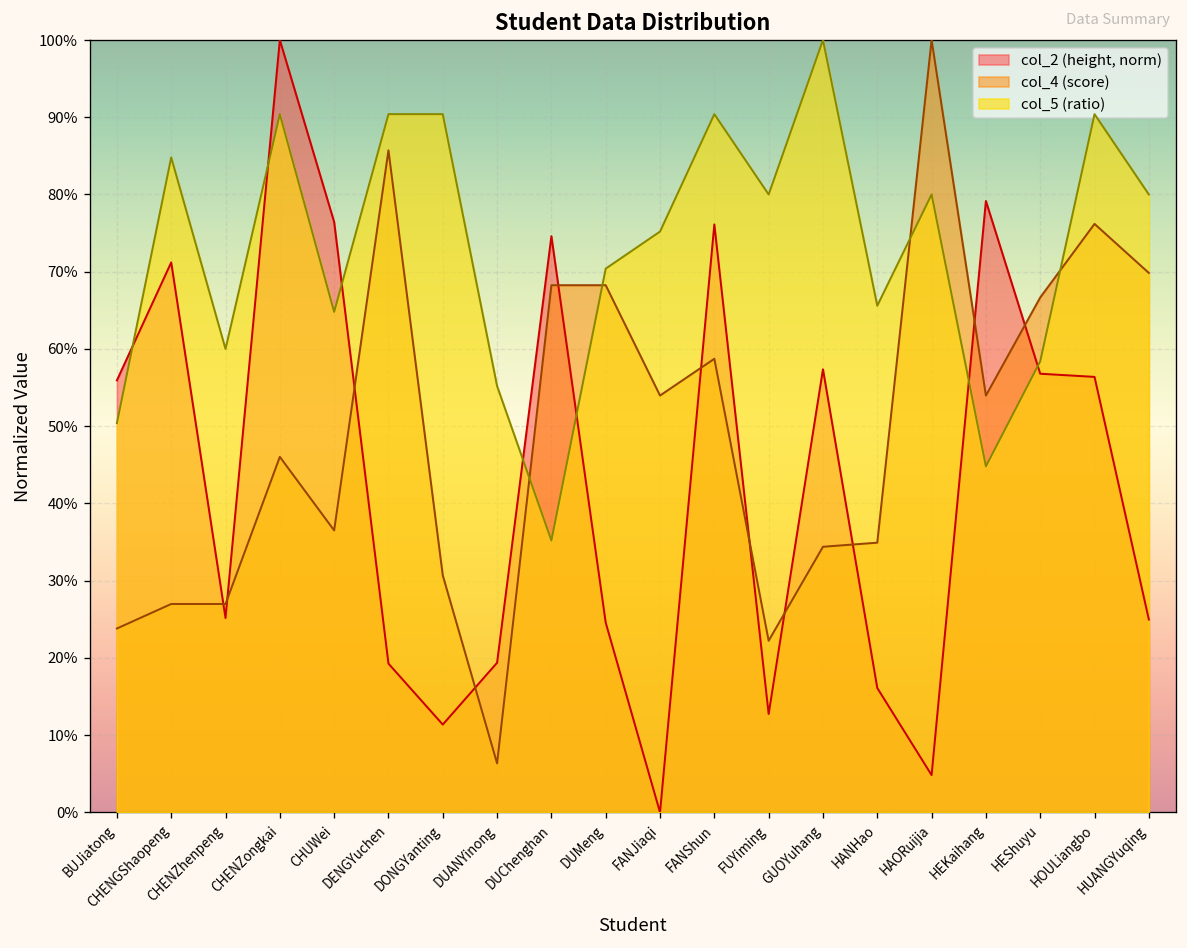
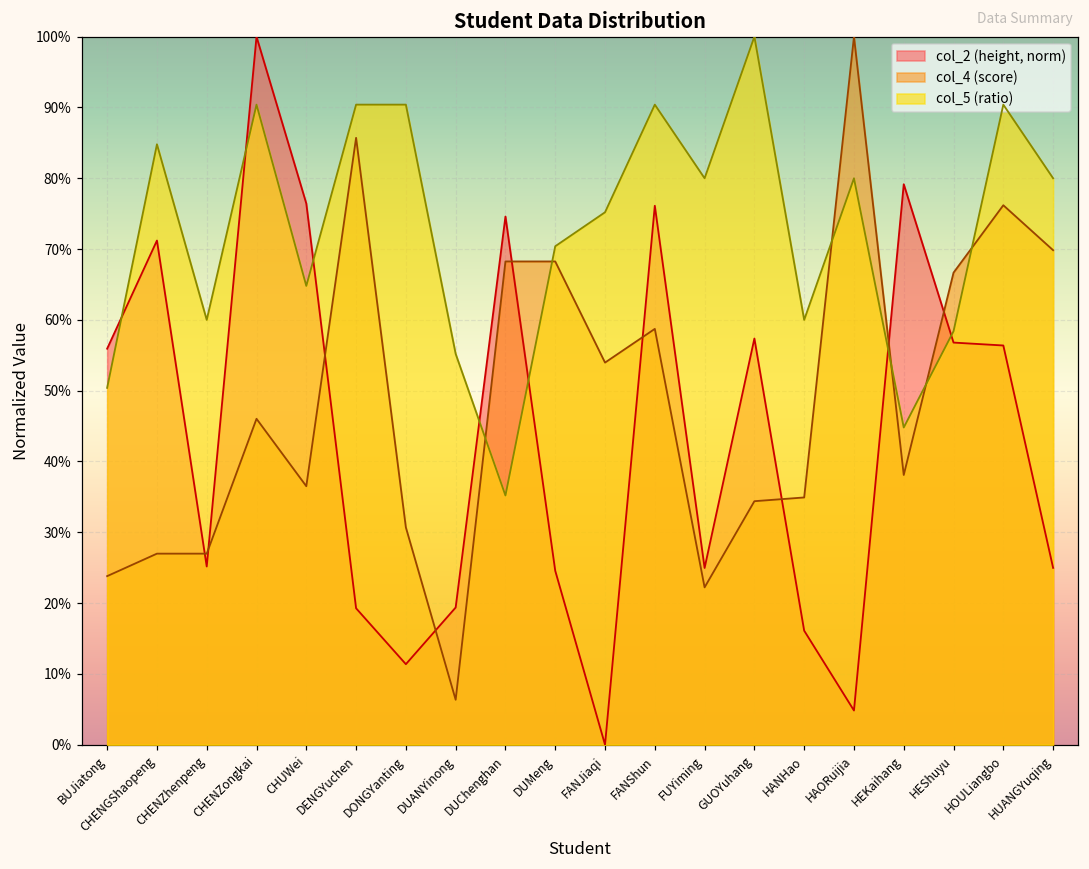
  {
    "col_2 (height, norm)": {
      "BUJiatong": "56%",
      "CHENGShaopeng": "71%",
      "CHENZhenpeng": "25%",
      "CHENZongkai": "100%",
      "CHUWei": "76%",
      "DENGYuchen": "19%",
      "DONGYanting": "11%",
      "DUANYinong": "19%",
      "DUChenghan": "75%",
      "DUMeng": "25%",
      "FANJiaqi": "0%",
      "FANShun": "76%",
-     "FUYiming": "13%",
+     "FUYiming": "25%",
      "GUOYuhang": "57%",
      "HANHao": "16%",
      "HAORuijia": "5%",
      "HEKaihang": "79%",
      "HEShuyu": "57%",
      "HOULiangbo": "56%",
      "HUANGYuqing": "25%"
    },
    "col_4 (score)": {
      "BUJiatong": "24%",
      "CHENGShaopeng": "27%",
      "CHENZhenpeng": "27%",
      "CHENZongkai": "46%",
      "CHUWei": "37%",
      "DENGYuchen": "86%",
      "DONGYanting": "31%",
      "DUANYinong": "6%",
      "DUChenghan": "68%",
      "DUMeng": "68%",
      "FANJiaqi": "54%",
      "FANShun": "59%",
      "FUYiming": "22%",
      "GUOYuhang": "34%",
      "HANHao": "35%",
      "HAORuijia": "100%",
-     "HEKaihang": "54%",
+     "HEKaihang": "38%",
      "HEShuyu": "67%",
      "HOULiangbo": "76%",
      "HUANGYuqing": "70%"
    },
    "col_5 (ratio)": {
      "BUJiatong": "50%",
      "CHENGShaopeng": "85%",
      "CHENZhenpeng": "60%",
      "CHENZongkai": "90%",
      "CHUWei": "65%",
      "DENGYuchen": "90%",
      "DONGYanting": "90%",
      "DUANYinong": "55%",
      "DUChenghan": "35%",
      "DUMeng": "70%",
      "FANJiaqi": "75%",
      "FANShun": "90%",
      "FUYiming": "80%",
      "GUOYuhang": "100%",
-     "HANHao": "66%",
+     "HANHao": "60%",
      "HAORuijia": "80%",
      "HEKaihang": "45%",
      "HEShuyu": "58%",
      "HUANGYuqing": "80%"
    }
  }
